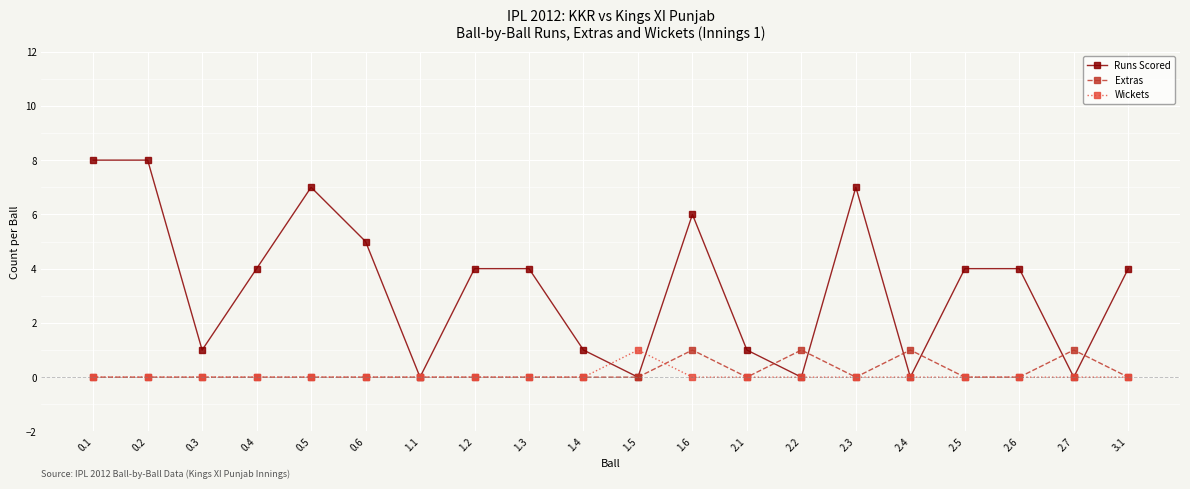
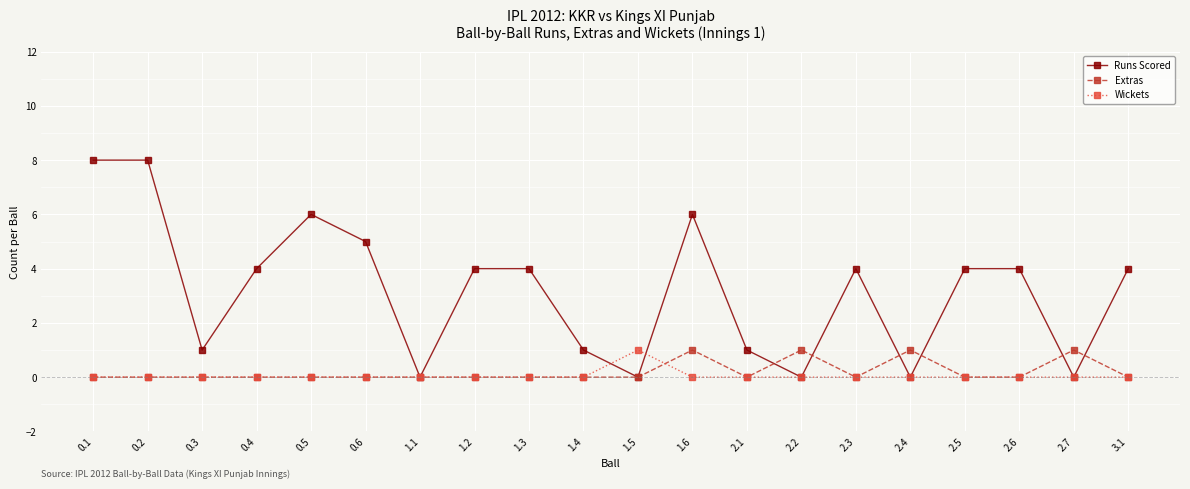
  {
    "Runs Scored": {
      "0.1": 8,
      "0.2": 8,
      "0.3": 1,
      "0.4": 4,
-     "0.5": 7,
+     "0.5": 6,
      "0.6": 5,
      "1.2": 4,
      "1.3": 4,
      "1.4": 1,
      "1.6": 6,
      "2.1": 1,
-     "2.3": 7,
+     "2.3": 4,
      "2.5": 4,
      "2.6": 4,
      "3.1": 4
    }
  }
